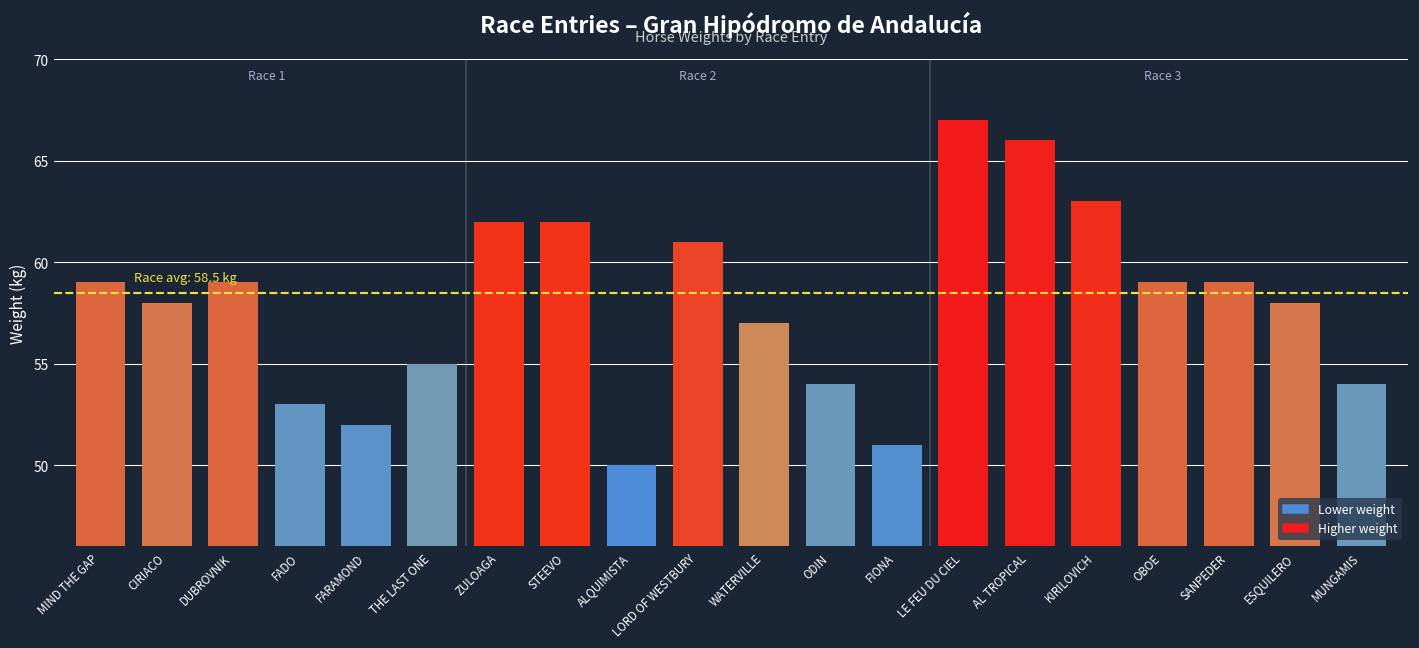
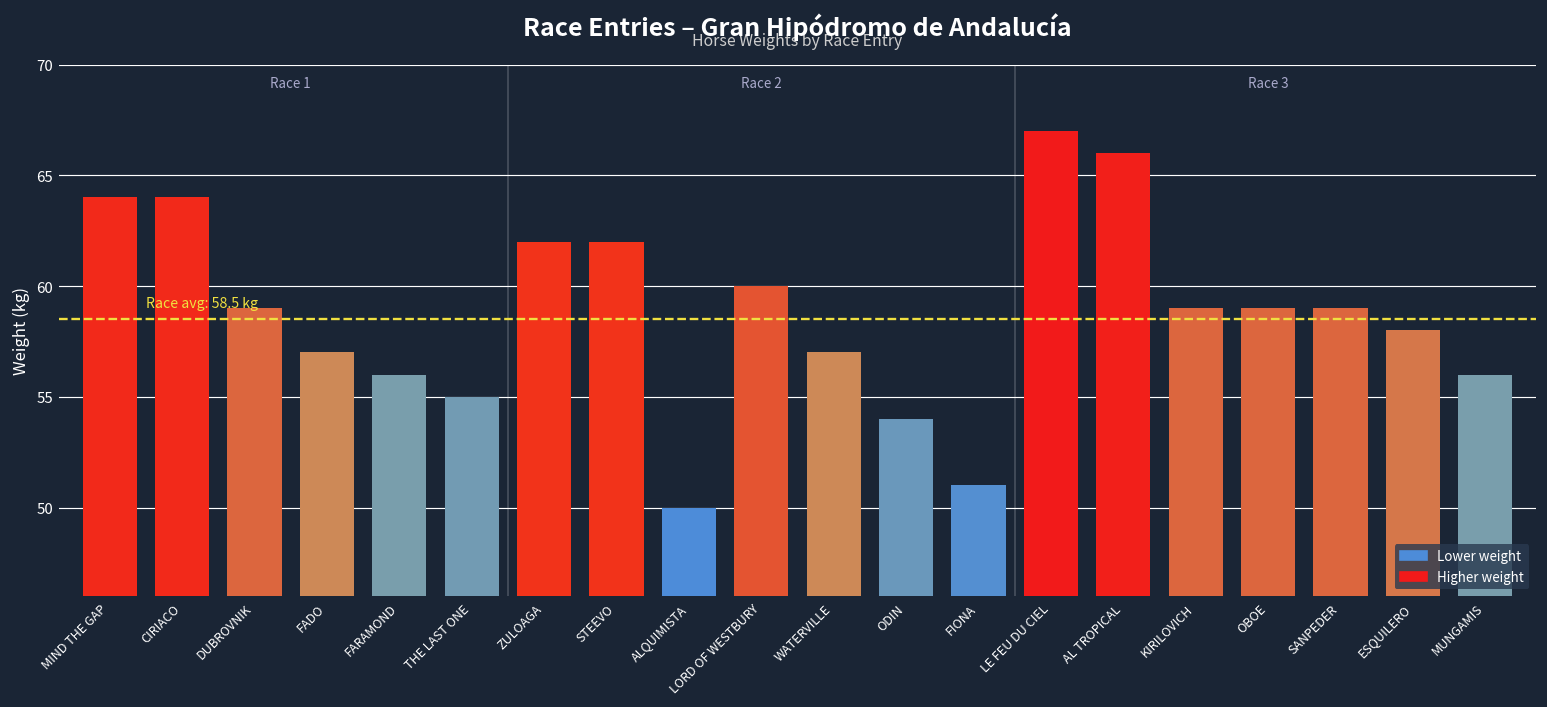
  {
-   "MIND THE GAP": 59,
-   "CIRIACO": 58,
-   "FADO": 53,
-   "FARAMOND": 52,
+   "MIND THE GAP": 64,
+   "CIRIACO": 64,
+   "FADO": 57,
+   "FARAMOND": 56,
    "THE LAST ONE": 55,
    "ZULOAGA": 62,
    "STEEVO": 62,
    "ALQUIMISTA": 50,
-   "LORD OF WESTBURY": 61,
+   "LORD OF WESTBURY": 60,
    "WATERVILLE": 57,
    "ODIN": 54,
    "FIONA": 51,
    "LE FEU DU CIEL": 67,
    "AL TROPICAL": 66,
-   "KIRILOVICH": 63,
+   "KIRILOVICH": 59,
    "OBOE": 59,
    "SANPEDER": 59,
    "ESQUILERO": 58,
-   "MUNGAMIS": 54
+   "MUNGAMIS": 56
  }
